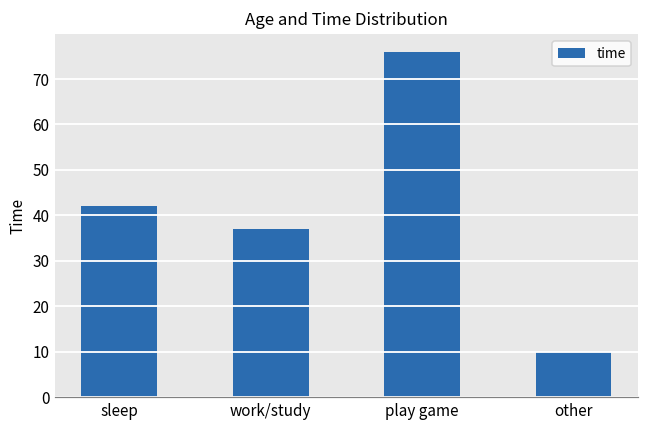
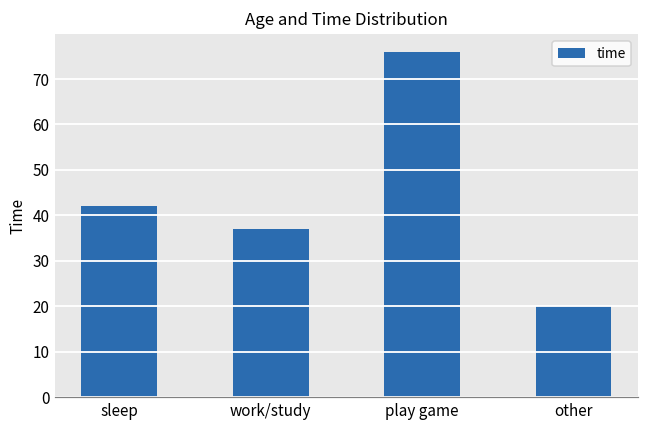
  {
    "sleep": 42,
    "work/study": 37,
    "play game": 76,
-   "other": 10
+   "other": 20
  }
